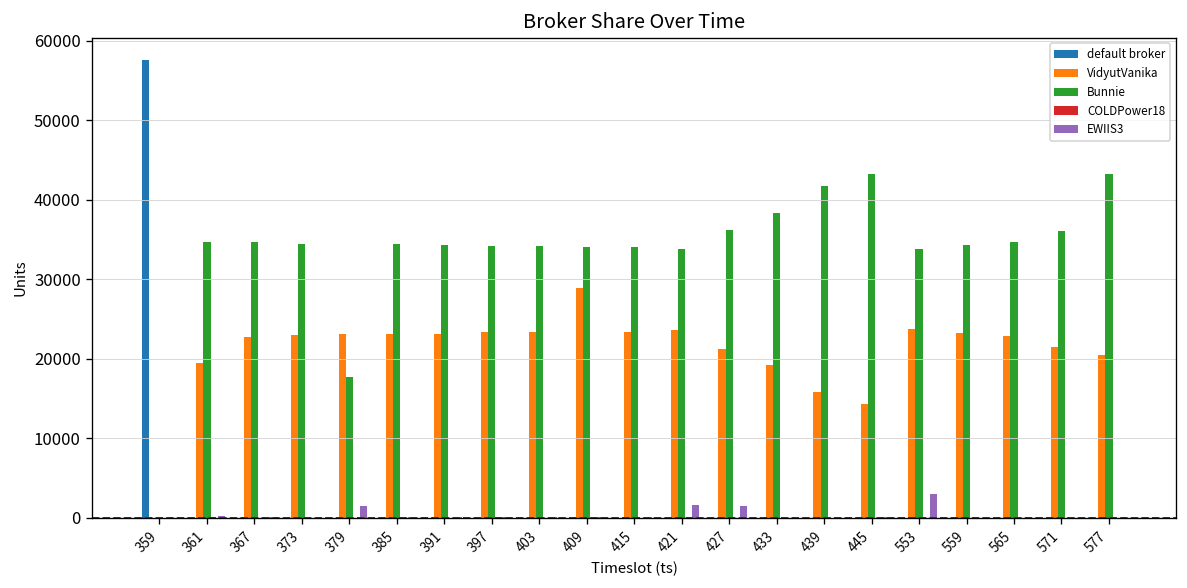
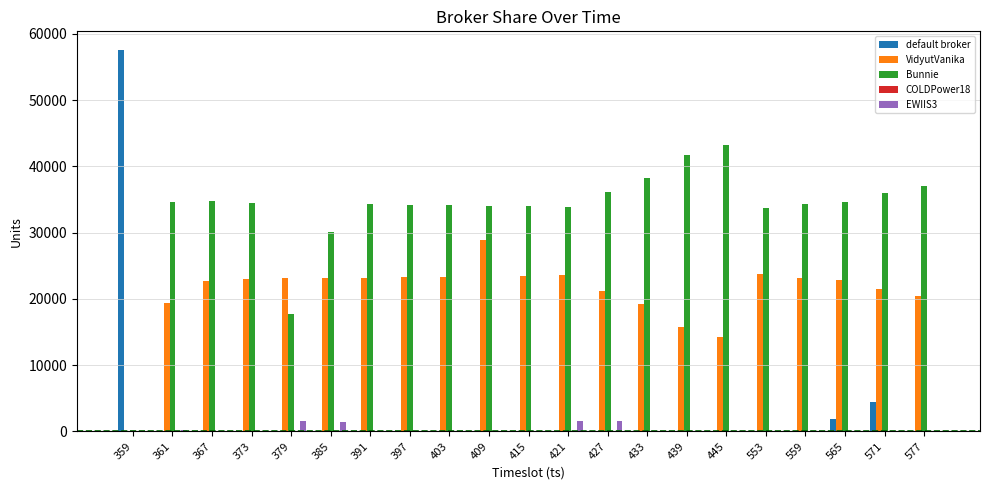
  {
    "default broker": {
      "359": 58000,
-     "565": 0,
-     "571": 0
+     "565": 2000,
+     "571": 4000
    },
    "VidyutVanika": {
      "359": 0,
      "361": 19000,
      "367": 23000,
      "373": 23000,
      "379": 23000,
      "385": 23000,
      "391": 23000,
      "397": 23000,
      "403": 23000,
      "409": 29000,
      "415": 23000,
      "421": 24000,
      "427": 21000,
      "433": 19000,
      "439": 16000,
      "445": 14000,
      "553": 24000,
      "559": 23000,
      "565": 23000,
      "571": 21000,
      "577": 21000
    },
    "Bunnie": {
      "359": 0,
      "361": 35000,
      "367": 35000,
      "373": 34000,
      "379": 18000,
-     "385": 34000,
+     "385": 30000,
      "391": 34000,
      "397": 34000,
      "403": 34000,
      "409": 34000,
      "415": 34000,
      "421": 34000,
      "427": 36000,
      "433": 38000,
      "439": 42000,
      "445": 43000,
      "553": 34000,
      "559": 34000,
      "565": 35000,
      "571": 36000,
-     "577": 43000
+     "577": 37000
    },
    "COLDPower18": {
      "359": 0,
      "361": 0,
      "367": 0,
      "373": 0,
      "379": 0,
      "385": 0,
      "391": 0,
      "397": 0,
      "403": 0,
      "409": 0,
      "415": 0,
      "421": 0,
      "427": 0,
      "433": 0,
      "439": 0,
      "445": 0,
      "553": 0,
      "559": 0,
      "565": 0,
      "571": 0,
      "577": 0
    },
    "EWIIS3": {
      "359": 0,
      "379": 2000,
-     "385": 0,
+     "385": 1000,
      "421": 2000,
      "427": 2000,
-     "553": 3000
+     "553": 0
    }
  }
